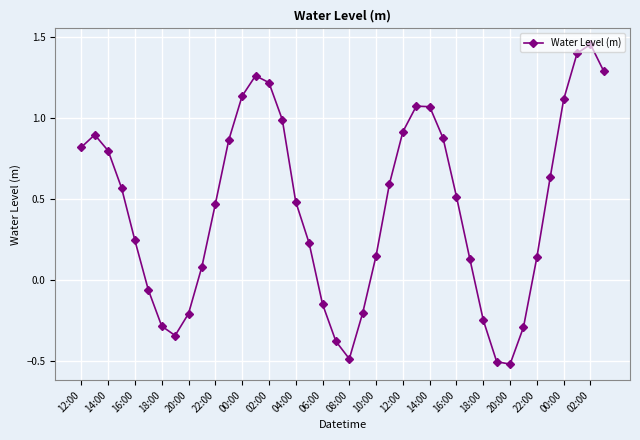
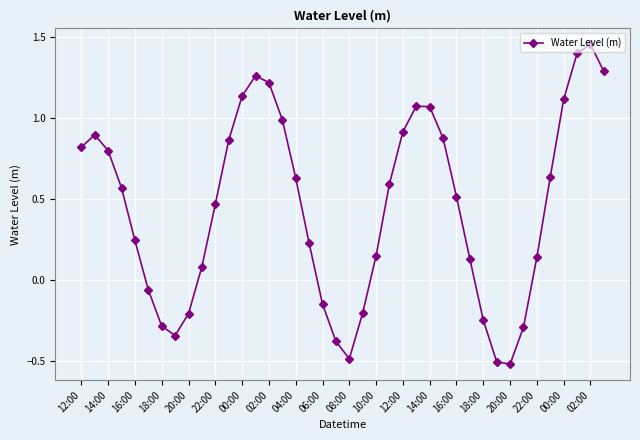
  {
-   "04:00": 0.48,
+   "04:00": 0.63,
    "06:00": -0.15,
    "08:00": -0.49,
    "10:00": 0.15
  }
